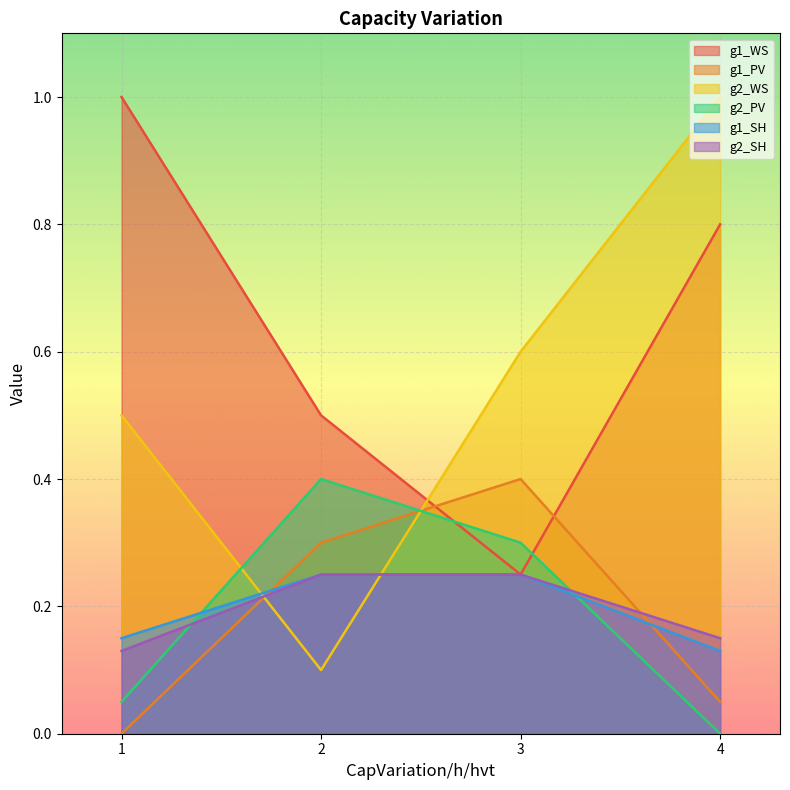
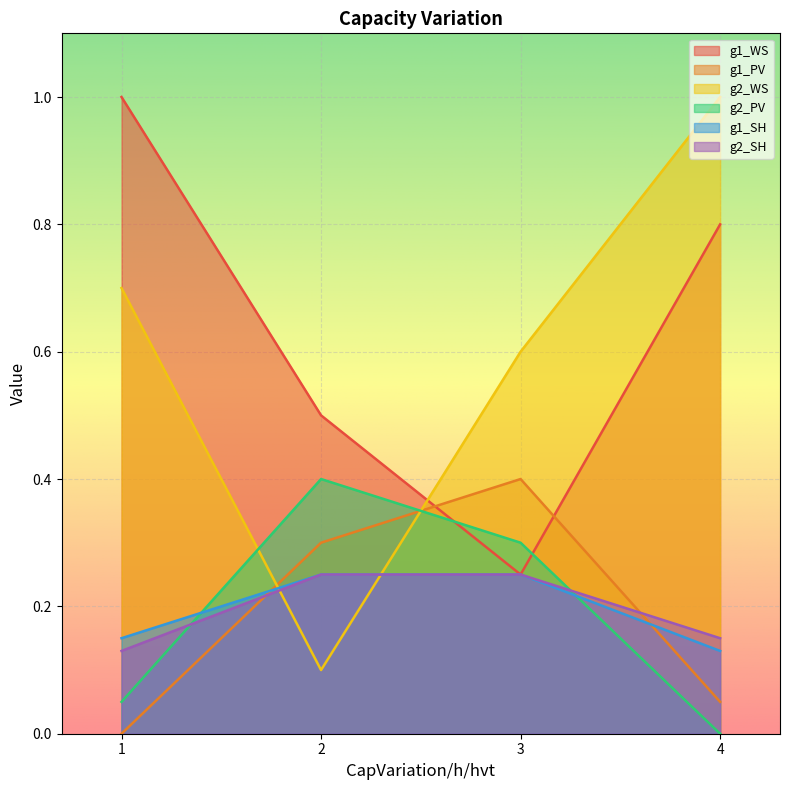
  {
    "g2_WS": {
-     "1": 0.5,
+     "1": 0.7,
      "2": 0.1,
      "3": 0.6
    },
    "g2_PV": {
      "1": 0.05,
      "2": 0.4,
      "3": 0.3,
      "4": 0.0
    },
    "g1_SH": {
      "1": 0.15,
      "4": 0.13
    },
    "g2_SH": {
      "1": 0.13,
      "4": 0.15
    }
  }
